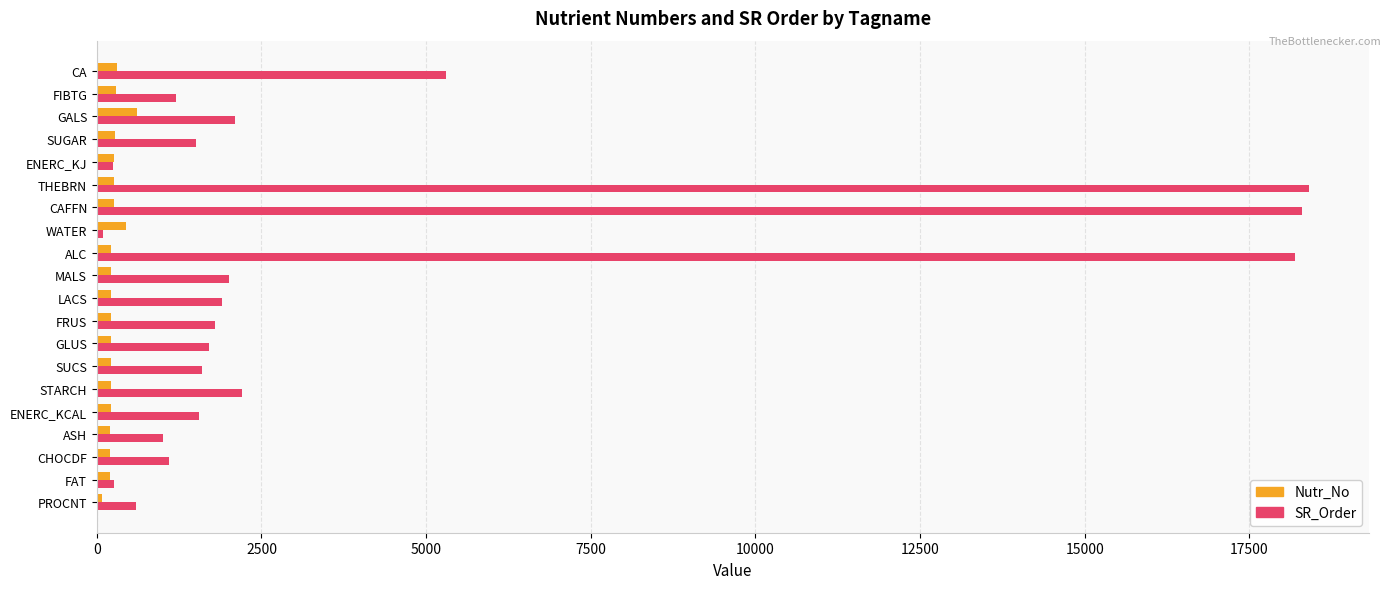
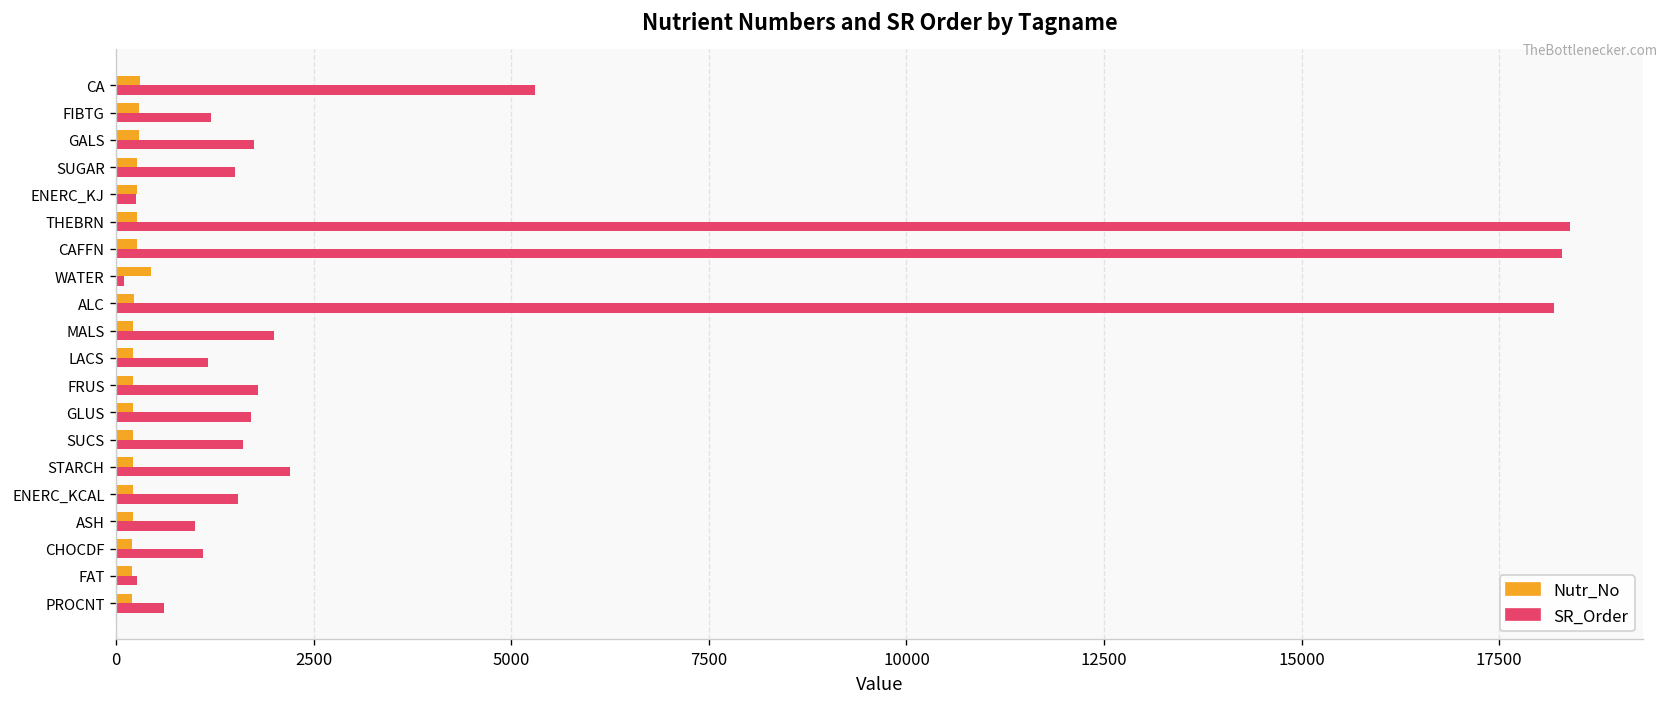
  {
    "Nutr_No": {
      "CA": 300,
      "FIBTG": 300,
-     "GALS": 600,
+     "GALS": 300,
      "SUGAR": 300,
      "ENERC_KJ": 300,
      "THEBRN": 300,
      "CAFFN": 300,
      "WATER": 400,
      "ALC": 200,
      "MALS": 200,
      "LACS": 200,
      "FRUS": 200,
      "GLUS": 200,
      "SUCS": 200,
      "STARCH": 200,
      "ENERC_KCAL": 200,
      "ASH": 200,
      "CHOCDF": 200,
      "FAT": 200,
-     "PROCNT": 100
+     "PROCNT": 200
    },
    "SR_Order": {
      "CA": 5300,
      "FIBTG": 1200,
-     "GALS": 2100,
+     "GALS": 1700,
      "SUGAR": 1500,
      "ENERC_KJ": 200,
      "THEBRN": 18400,
      "CAFFN": 18300,
      "WATER": 100,
      "ALC": 18200,
      "MALS": 2000,
-     "LACS": 1900,
+     "LACS": 1200,
      "FRUS": 1800,
      "GLUS": 1700,
      "SUCS": 1600,
      "STARCH": 2200,
      "ENERC_KCAL": 1500,
      "ASH": 1000,
      "CHOCDF": 1100,
      "FAT": 300,
      "PROCNT": 600
    }
  }
